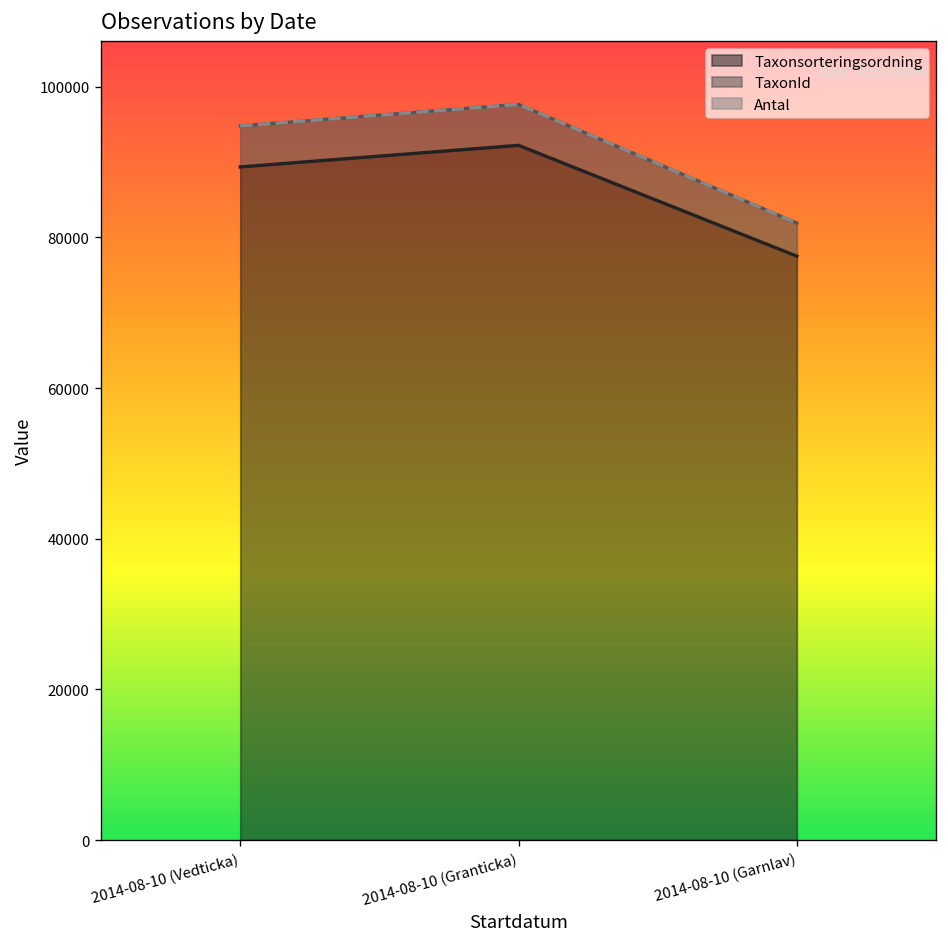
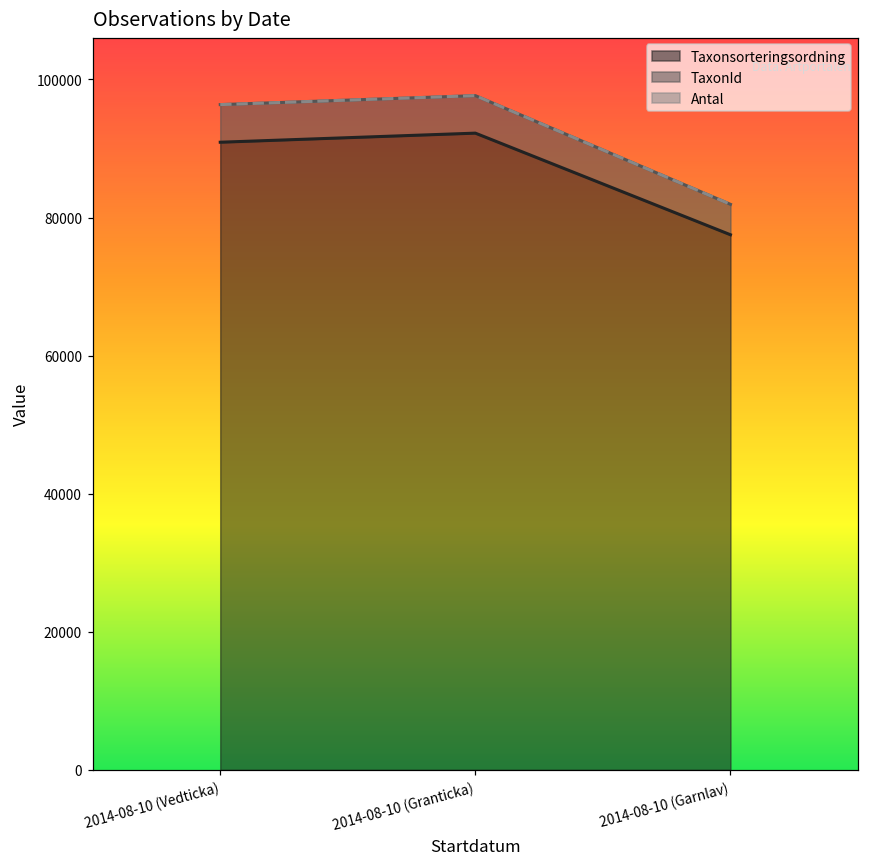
  {
    "Taxonsorteringsordning": {
-     "2014-08-10 (Vedticka)": 89000,
+     "2014-08-10 (Vedticka)": 91000,
      "2014-08-10 (Granticka)": 92000,
      "2014-08-10 (Garnlav)": 78000
    },
    "Antal": {
      "2014-08-10 (Vedticka)": 5000,
      "2014-08-10 (Granticka)": 5000,
      "2014-08-10 (Garnlav)": 4000
    }
  }
